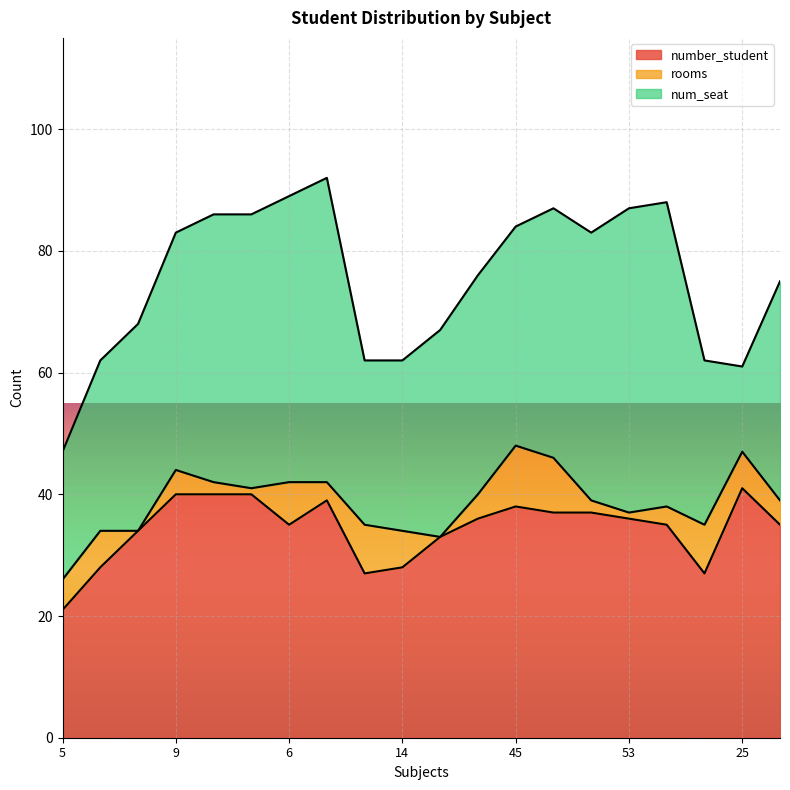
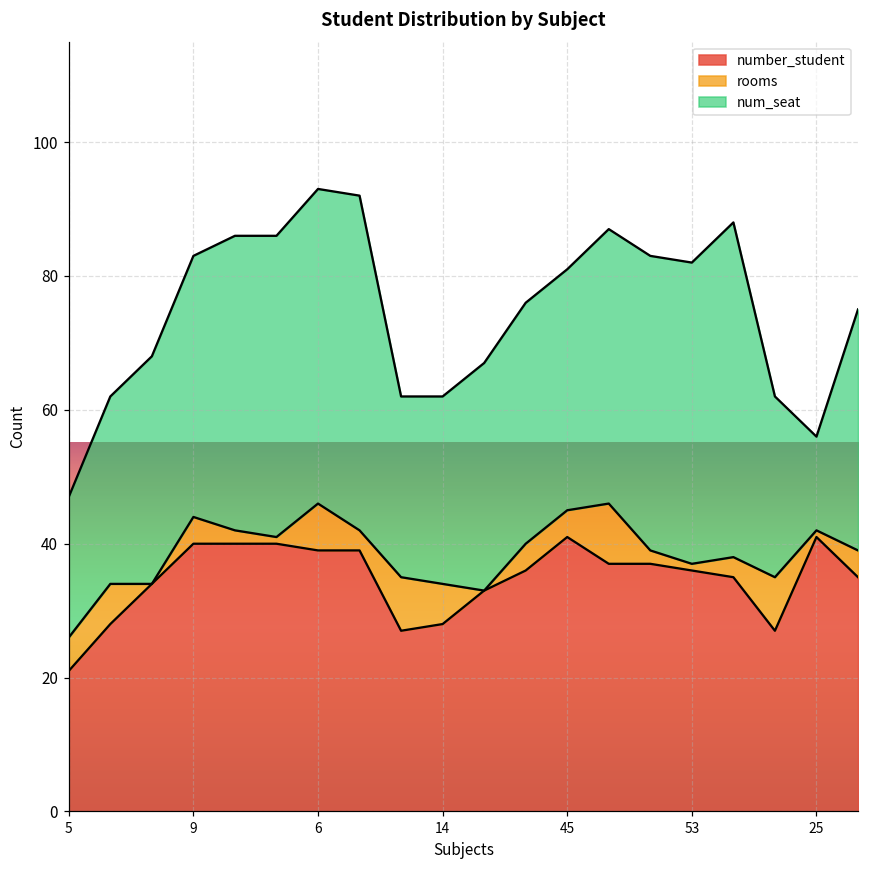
  {
    "number_student": {
      "9": 40,
-     "6": 35,
-     "45": 38,
+     "6": 39,
+     "45": 41,
      "53": 36,
      "25": 41
    },
    "rooms": {
      "9": 4,
      "6": 7,
-     "45": 10,
+     "45": 4,
      "53": 1,
-     "25": 6
+     "25": 1
    },
    "num_seat": {
      "9": 39,
      "6": 47,
      "45": 36,
-     "53": 50,
+     "53": 45,
      "25": 14
    }
  }
